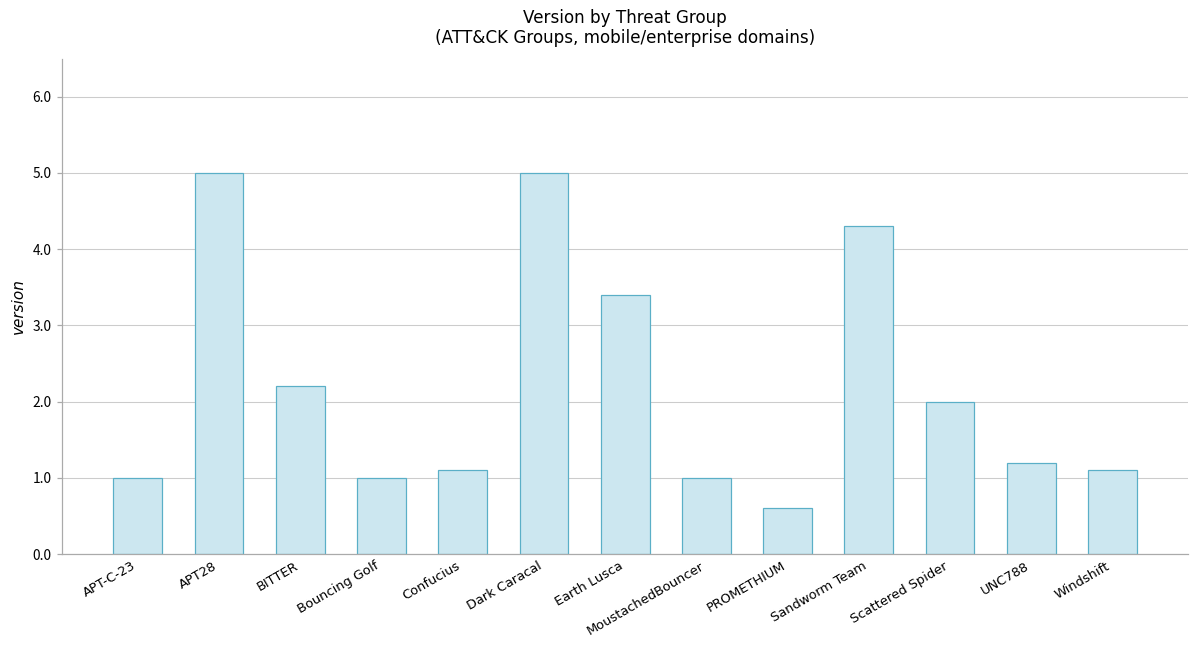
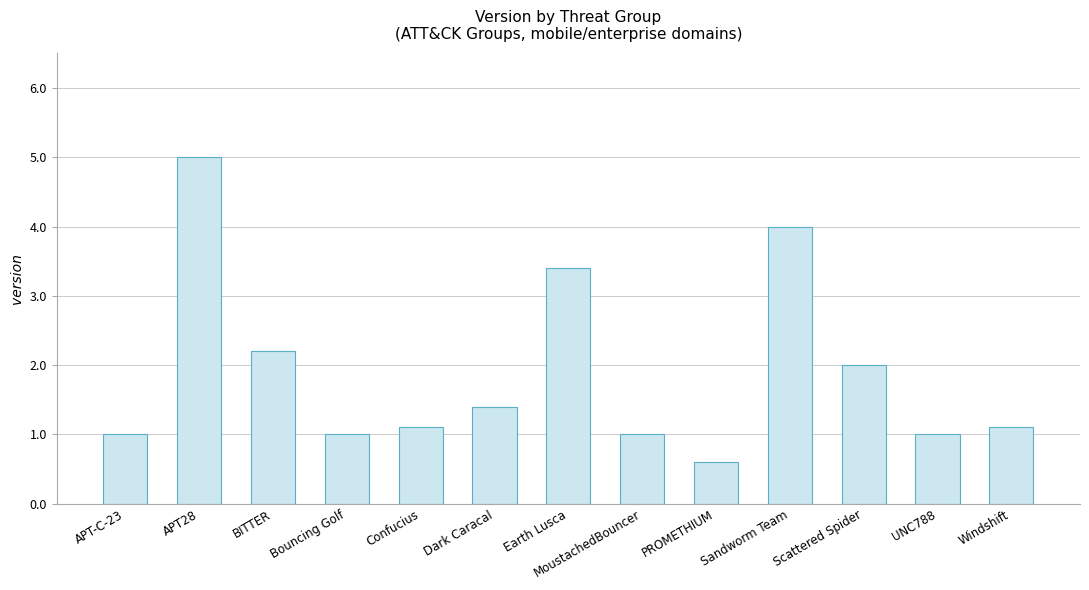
  {
    "APT-C-23": 1.0,
    "APT28": 5.0,
    "BITTER": 2.2,
    "Bouncing Golf": 1.0,
    "Confucius": 1.1,
-   "Dark Caracal": 5.0,
+   "Dark Caracal": 1.4,
    "Earth Lusca": 3.4,
    "MoustachedBouncer": 1.0,
    "PROMETHIUM": 0.6,
-   "Sandworm Team": 4.3,
+   "Sandworm Team": 4.0,
    "Scattered Spider": 2.0,
-   "UNC788": 1.2,
+   "UNC788": 1.0,
    "Windshift": 1.1
  }
